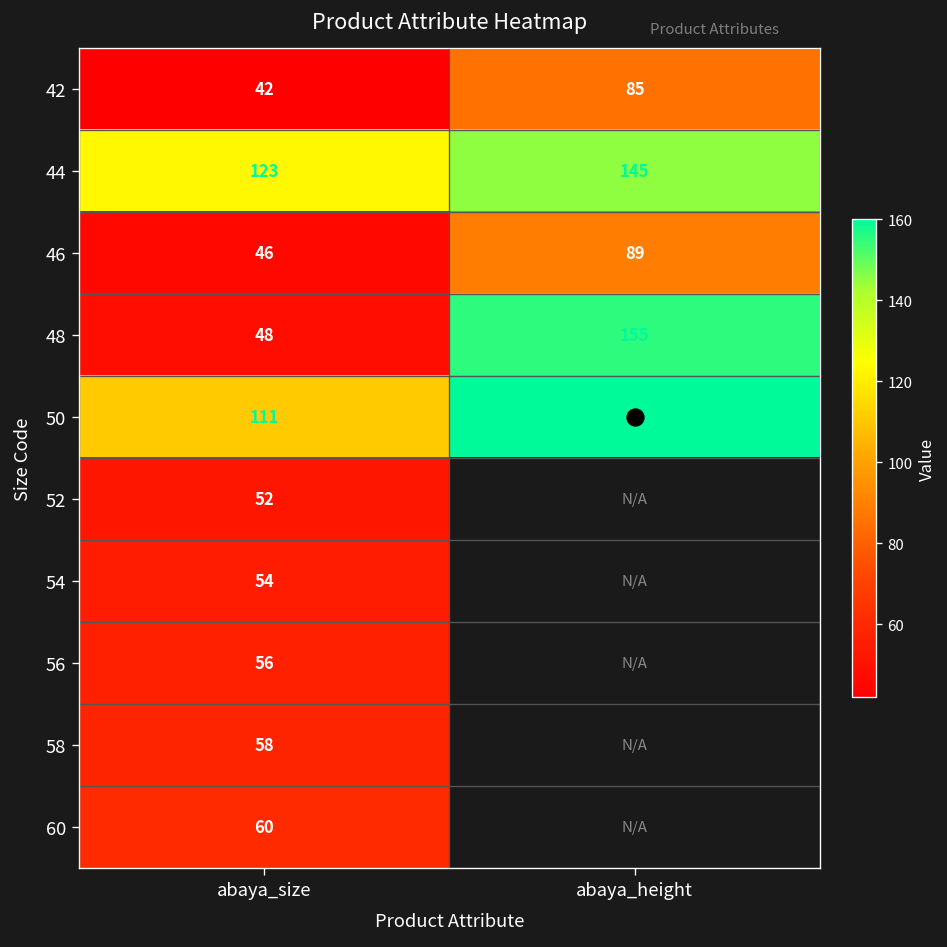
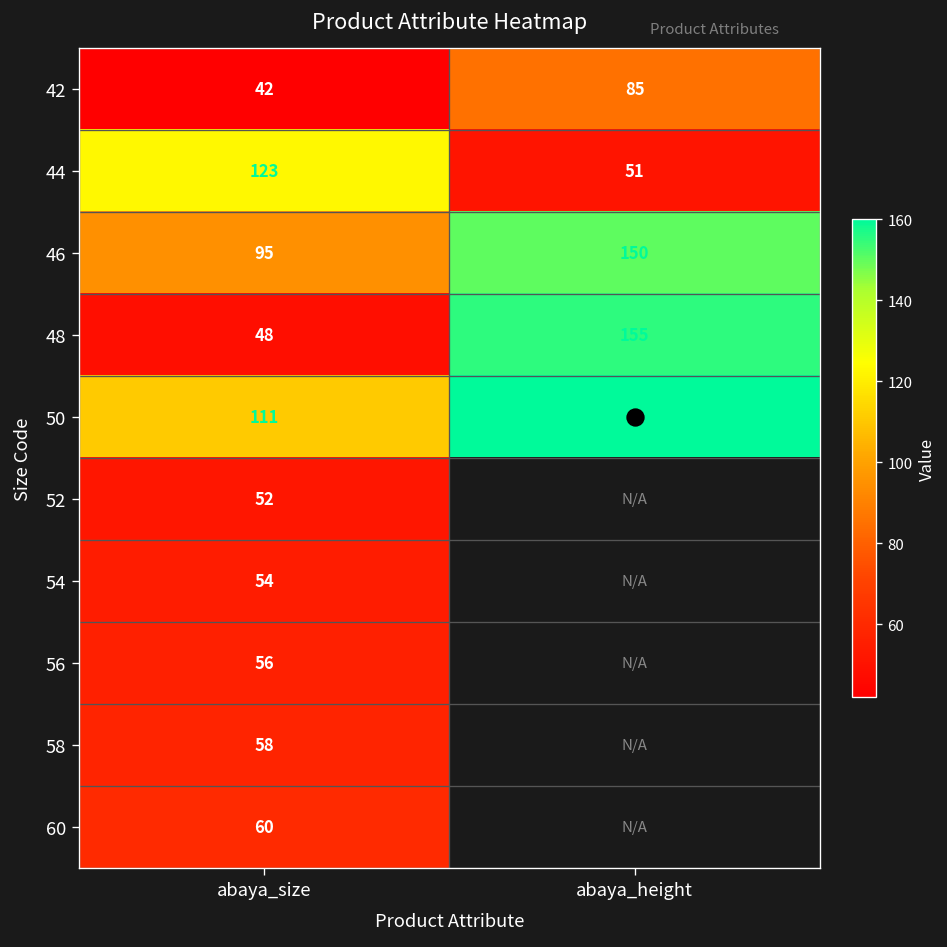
  {
    "42": {
      "abaya_size": 42,
      "abaya_height": 85
    },
    "44": {
      "abaya_size": 123,
-     "abaya_height": 145
+     "abaya_height": 51
    },
    "46": {
-     "abaya_size": 46,
-     "abaya_height": 89
+     "abaya_size": 95,
+     "abaya_height": 150
    },
    "48": {
      "abaya_size": 48
    },
    "50": {
      "abaya_size": 111
    },
    "52": {
      "abaya_size": 52
    },
    "54": {
      "abaya_size": 54
    },
    "56": {
      "abaya_size": 56
    },
    "58": {
      "abaya_size": 58
    },
    "60": {
      "abaya_size": 60
    }
  }
